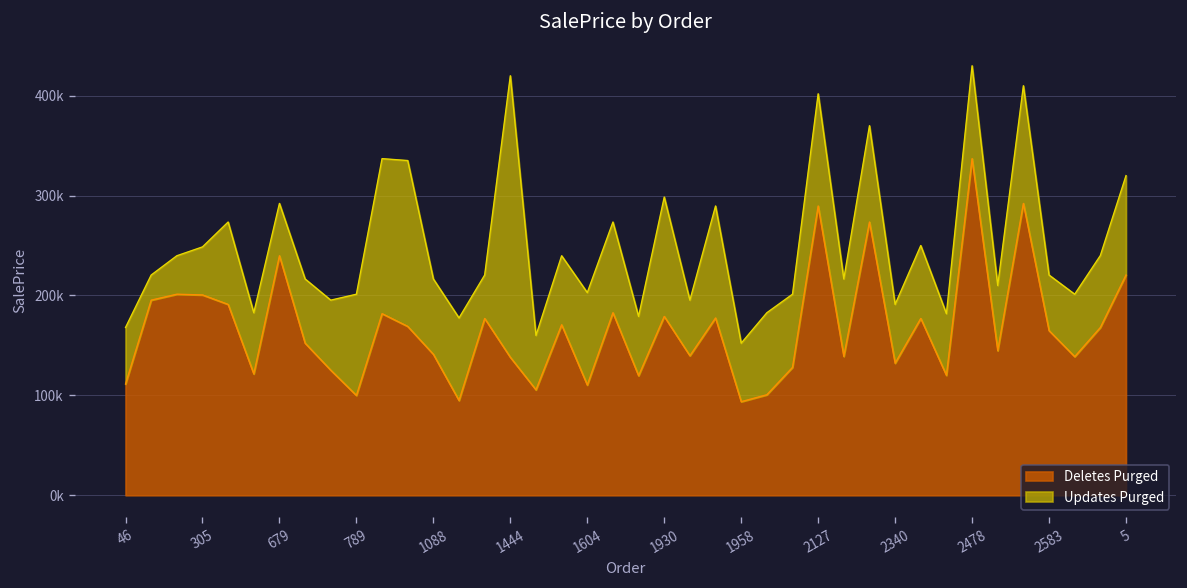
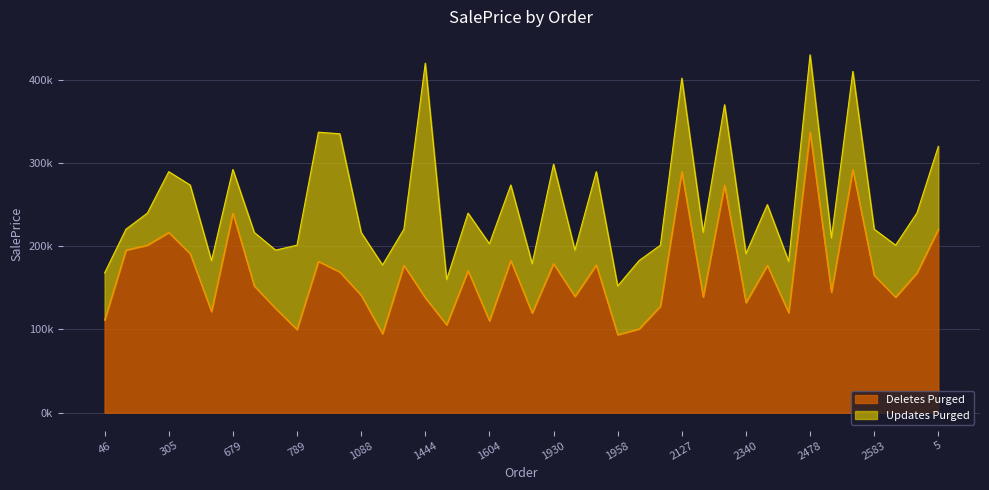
  {
    "Deletes Purged": {
      "46": 110000,
-     "305": 200000,
+     "305": 220000,
      "679": 240000,
      "789": 100000,
      "1088": 140000,
      "1444": 140000,
      "1604": 110000,
      "1930": 180000,
      "1958": 90000,
      "2127": 290000,
      "2340": 130000,
      "2478": 340000,
      "2583": 160000
    },
    "Updates Purged": {
      "46": 170000,
-     "305": 250000,
+     "305": 290000,
      "679": 290000,
      "789": 200000,
      "1088": 220000,
      "1444": 420000,
      "1604": 200000,
      "1930": 300000,
      "1958": 150000,
      "2127": 400000,
      "2340": 190000,
      "2478": 430000,
      "2583": 220000
    }
  }
